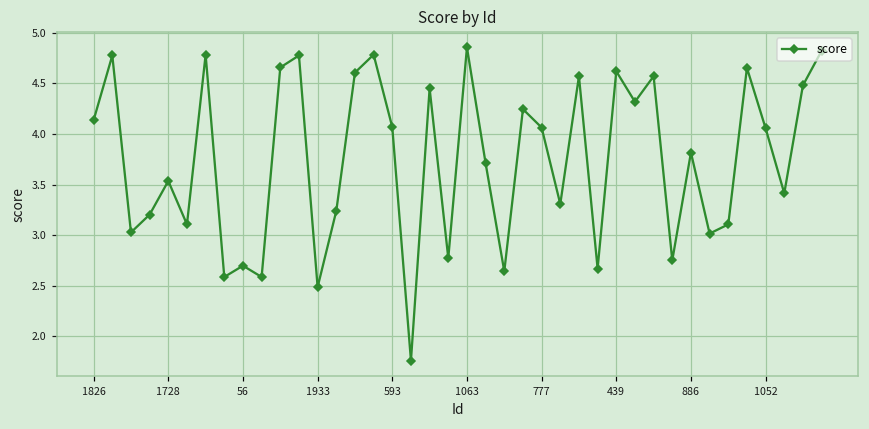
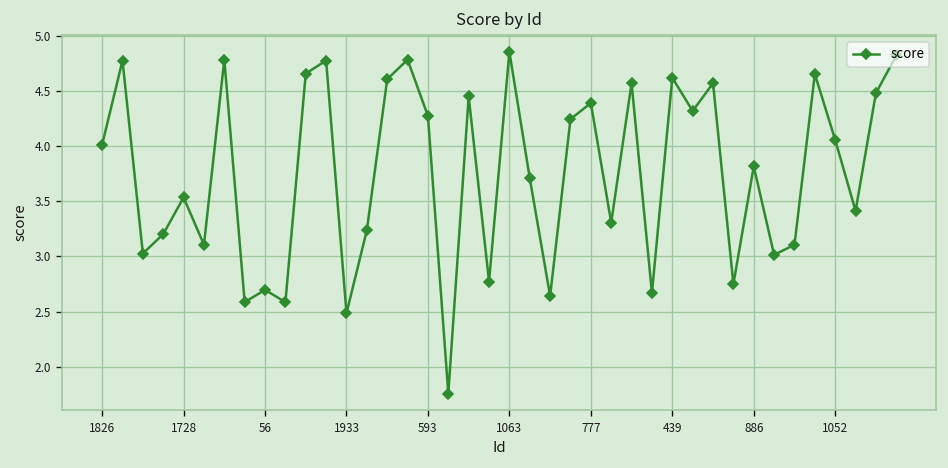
  {
-   "1826": 4.1,
+   "1826": 4.0,
    "1728": 3.5,
    "56": 2.7,
    "1933": 2.5,
-   "593": 4.1,
+   "593": 4.3,
    "1063": 4.9,
-   "777": 4.1,
+   "777": 4.4,
    "439": 4.6,
    "886": 3.8,
    "1052": 4.1
  }
